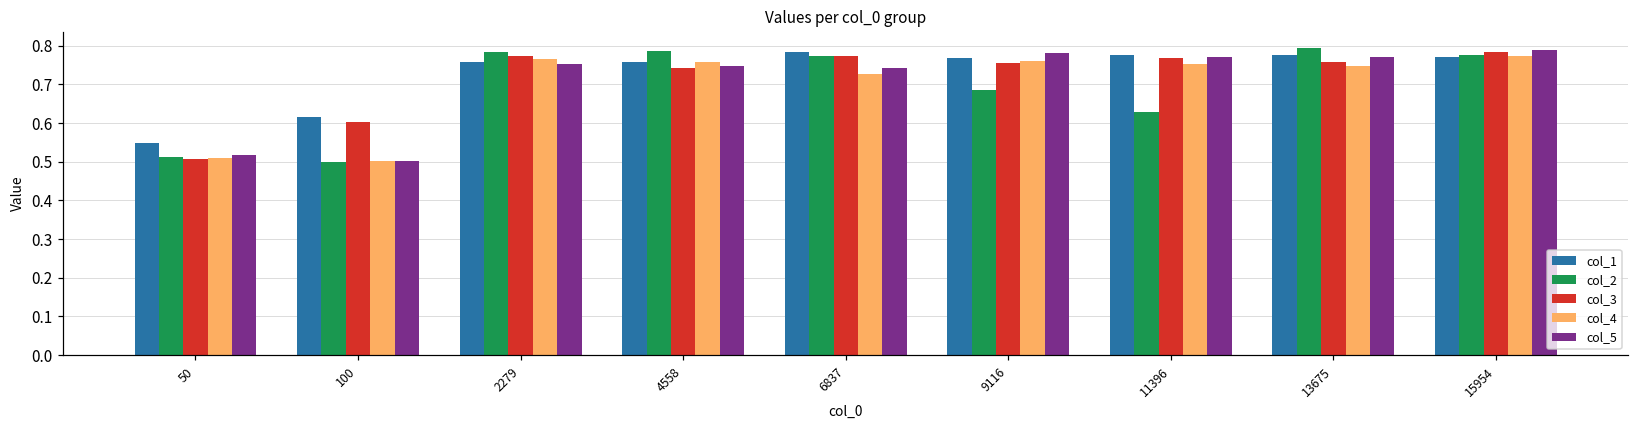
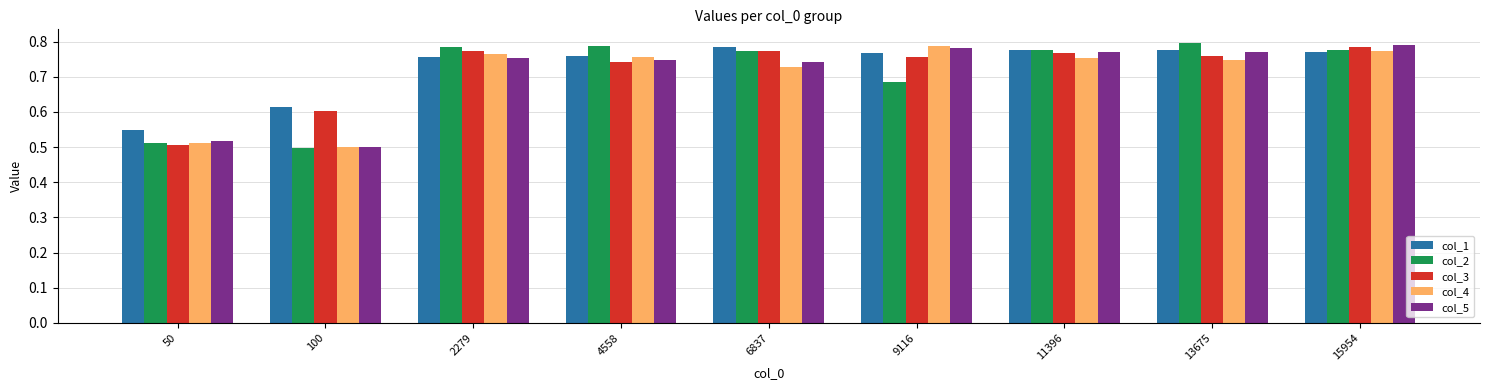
  {
    "col_1": {
      "50": 0.55,
      "100": 0.61,
      "2279": 0.76,
      "4558": 0.76,
      "6837": 0.78,
      "9116": 0.77,
      "11396": 0.78,
      "13675": 0.78,
      "15954": 0.77
    },
    "col_2": {
      "50": 0.51,
      "100": 0.50,
      "2279": 0.79,
      "4558": 0.79,
      "6837": 0.77,
      "9116": 0.69,
-     "11396": 0.63,
+     "11396": 0.78,
      "13675": 0.80,
      "15954": 0.78
    },
    "col_3": {
      "50": 0.51,
      "100": 0.60,
      "2279": 0.77,
      "4558": 0.74,
      "6837": 0.77,
      "9116": 0.76,
      "11396": 0.77,
      "13675": 0.76,
      "15954": 0.78
    },
    "col_4": {
      "50": 0.51,
      "100": 0.50,
      "2279": 0.77,
      "4558": 0.76,
      "6837": 0.73,
-     "9116": 0.76,
+     "9116": 0.79,
      "11396": 0.75,
      "13675": 0.75,
      "15954": 0.77
    },
    "col_5": {
      "50": 0.52,
      "100": 0.50,
      "2279": 0.75,
      "4558": 0.75,
      "6837": 0.74,
      "9116": 0.78,
      "11396": 0.77,
      "13675": 0.77,
      "15954": 0.79
    }
  }
